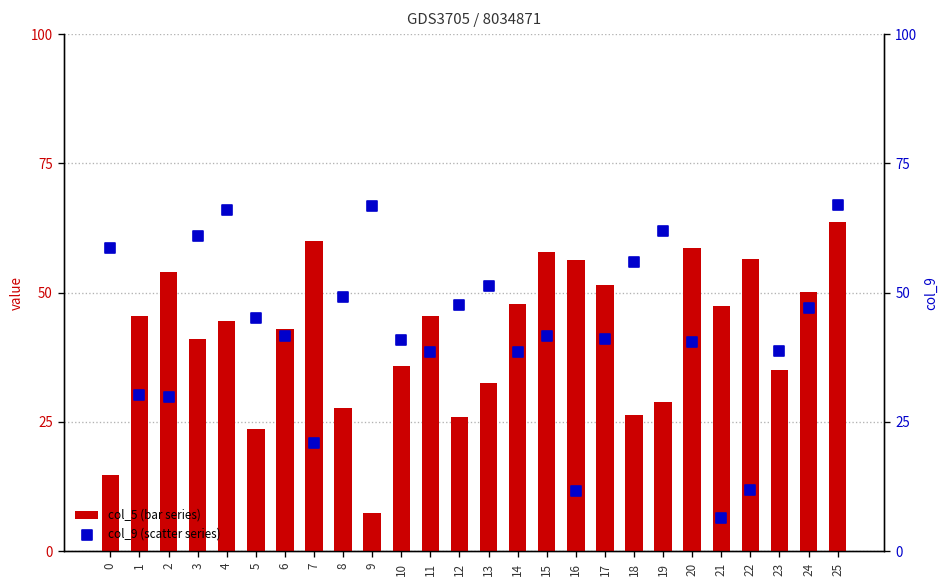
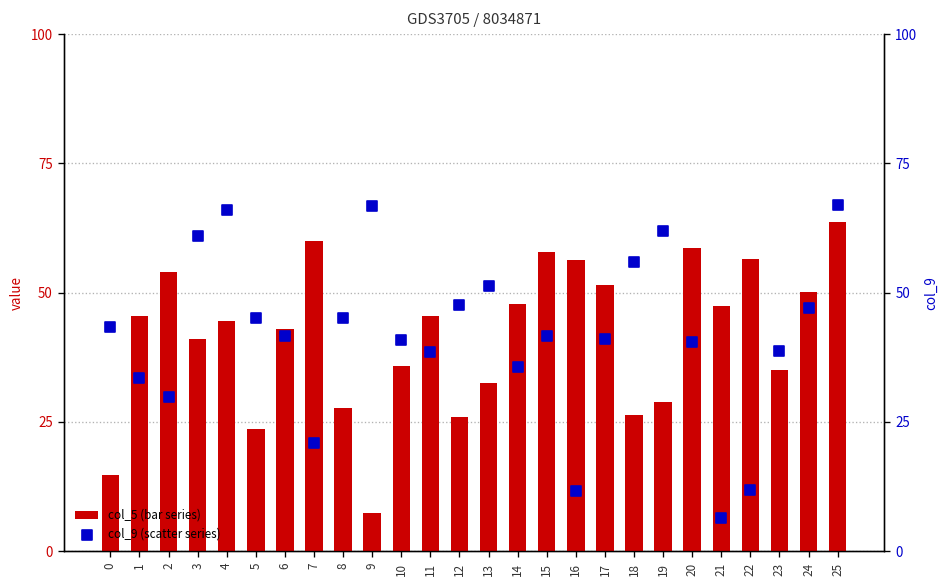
  {
    "col_5 (bar series)": {
      "0": 15,
      "1": 45,
      "2": 54,
      "3": 41,
      "4": 44,
      "5": 24,
      "6": 43,
      "7": 60,
      "8": 28,
      "9": 7,
      "10": 36,
      "11": 45,
      "12": 26,
      "13": 32,
      "14": 48,
      "15": 58,
      "16": 56,
      "17": 51,
      "18": 26,
      "19": 29,
      "20": 59,
      "21": 47,
      "22": 56,
      "23": 35,
      "24": 50,
      "25": 64
    },
    "col_9 (scatter series)": {
-     "0": 59,
-     "1": 30,
-     "8": 49,
-     "14": 39
+     "0": 43,
+     "1": 34,
+     "8": 45,
+     "14": 36
    }
  }
